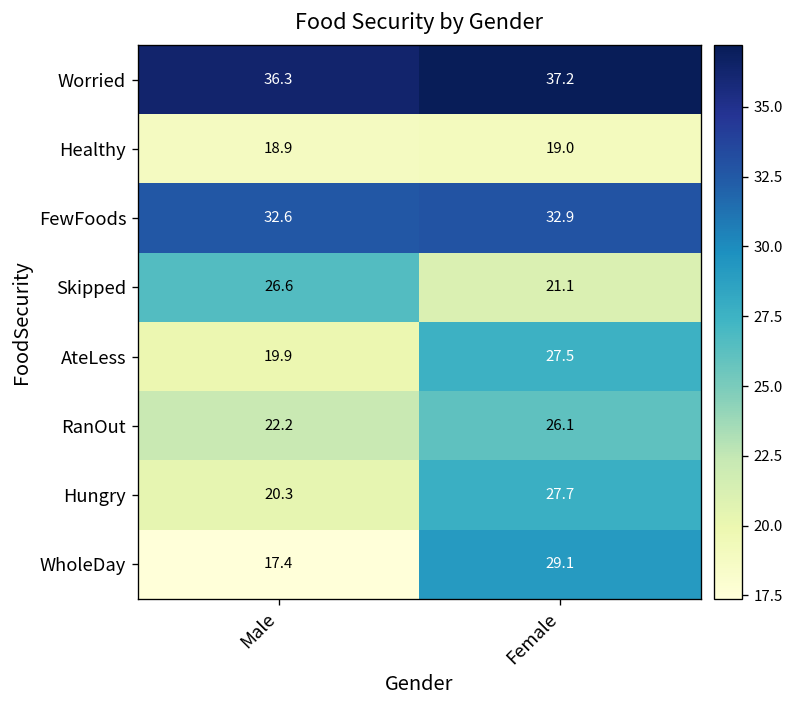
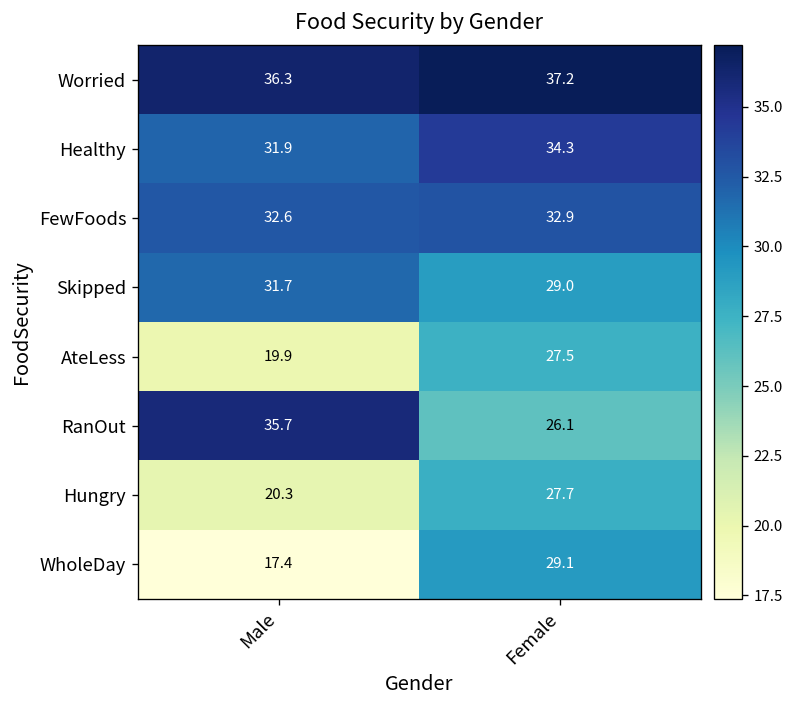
  {
    "Worried": {
      "Male": 36.3,
      "Female": 37.2
    },
    "Healthy": {
-     "Male": 18.9,
-     "Female": 19.0
+     "Male": 31.9,
+     "Female": 34.3
    },
    "FewFoods": {
      "Male": 32.6,
      "Female": 32.9
    },
    "Skipped": {
-     "Male": 26.6,
-     "Female": 21.1
+     "Male": 31.7,
+     "Female": 29.0
    },
    "AteLess": {
      "Male": 19.9,
      "Female": 27.5
    },
    "RanOut": {
-     "Male": 22.2,
+     "Male": 35.7,
      "Female": 26.1
    },
    "Hungry": {
      "Male": 20.3,
      "Female": 27.7
    },
    "WholeDay": {
      "Male": 17.4,
      "Female": 29.1
    }
  }
